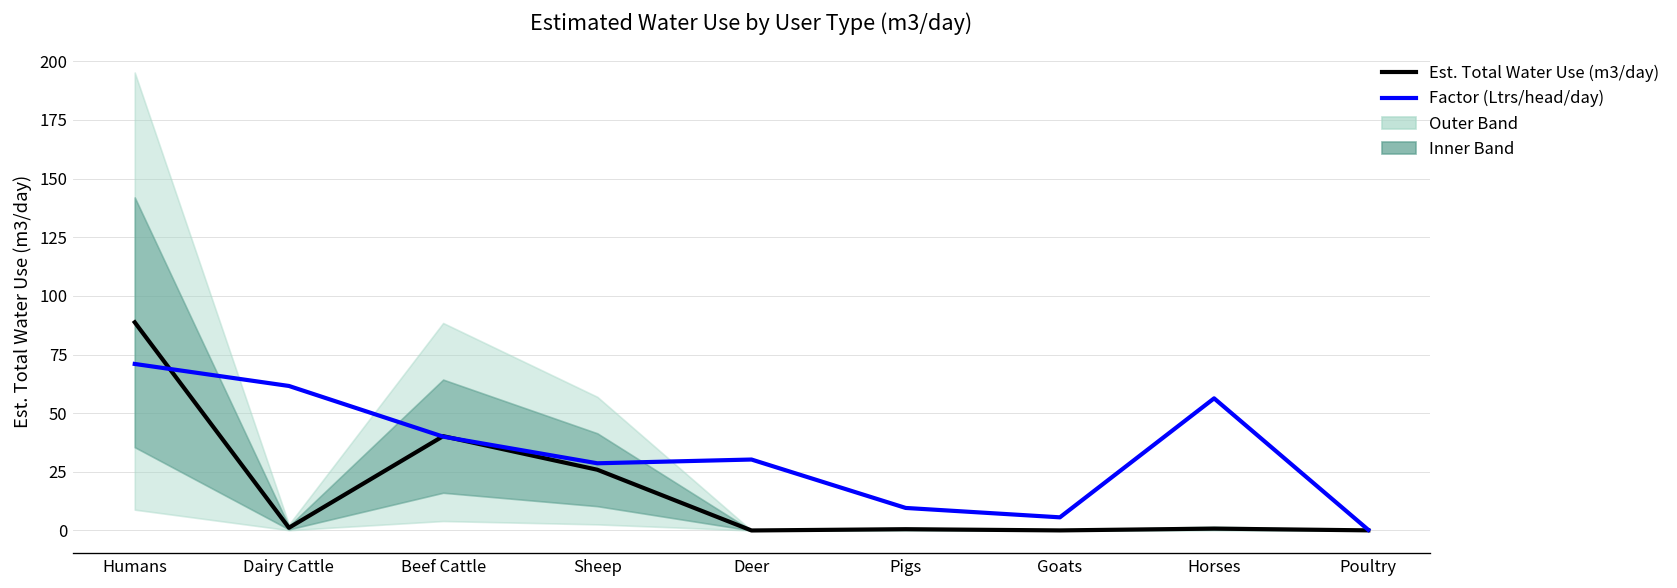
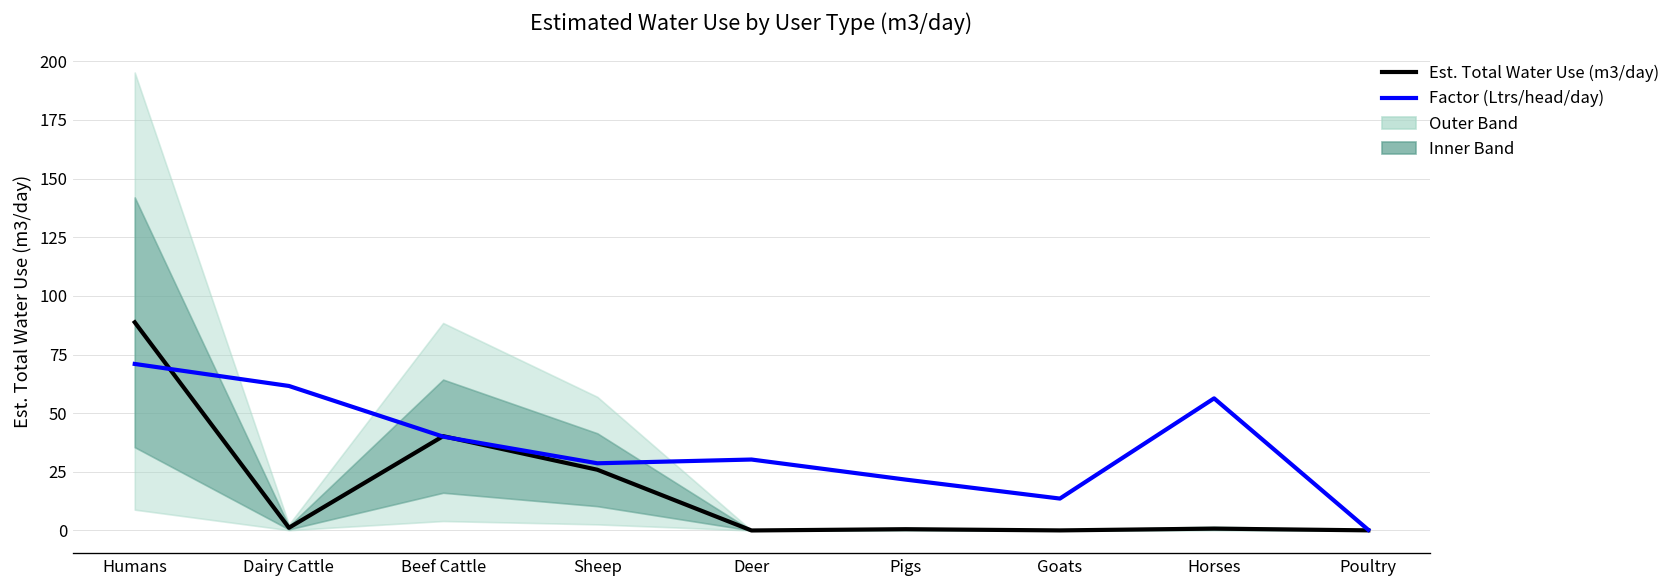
  {
    "Est. Total Water Use (m3/day)": {
      "Humans": 89,
      "Sheep": 26
    },
    "Factor (Ltrs/head/day)": {
      "Humans": 71,
      "Dairy Cattle": 62,
      "Sheep": 29,
      "Deer": 30,
-     "Pigs": 10,
-     "Goats": 6,
+     "Pigs": 22,
+     "Goats": 14,
      "Horses": 56
    }
  }
